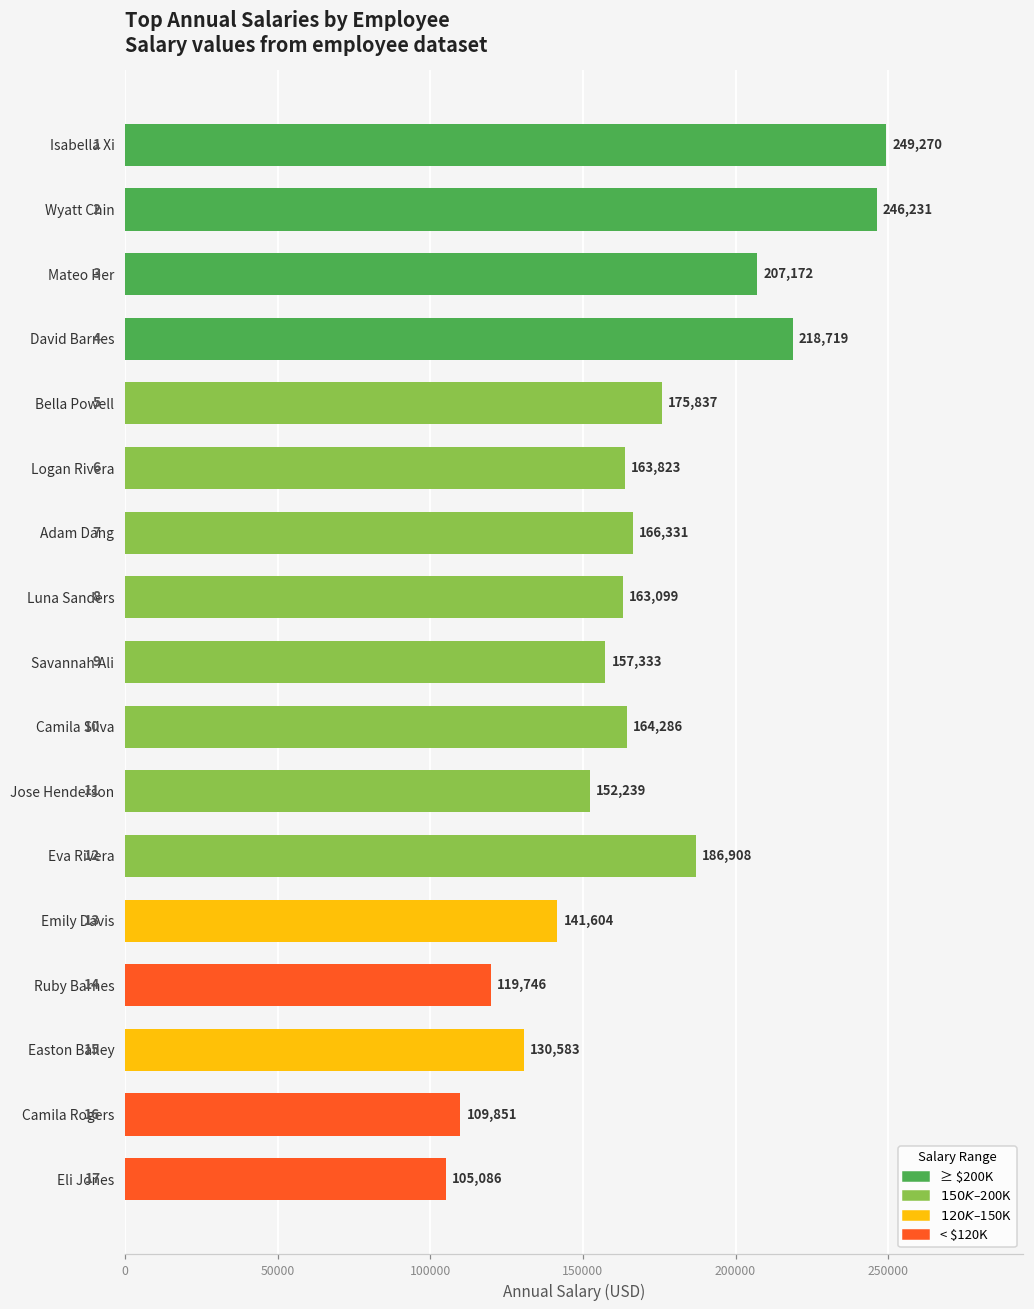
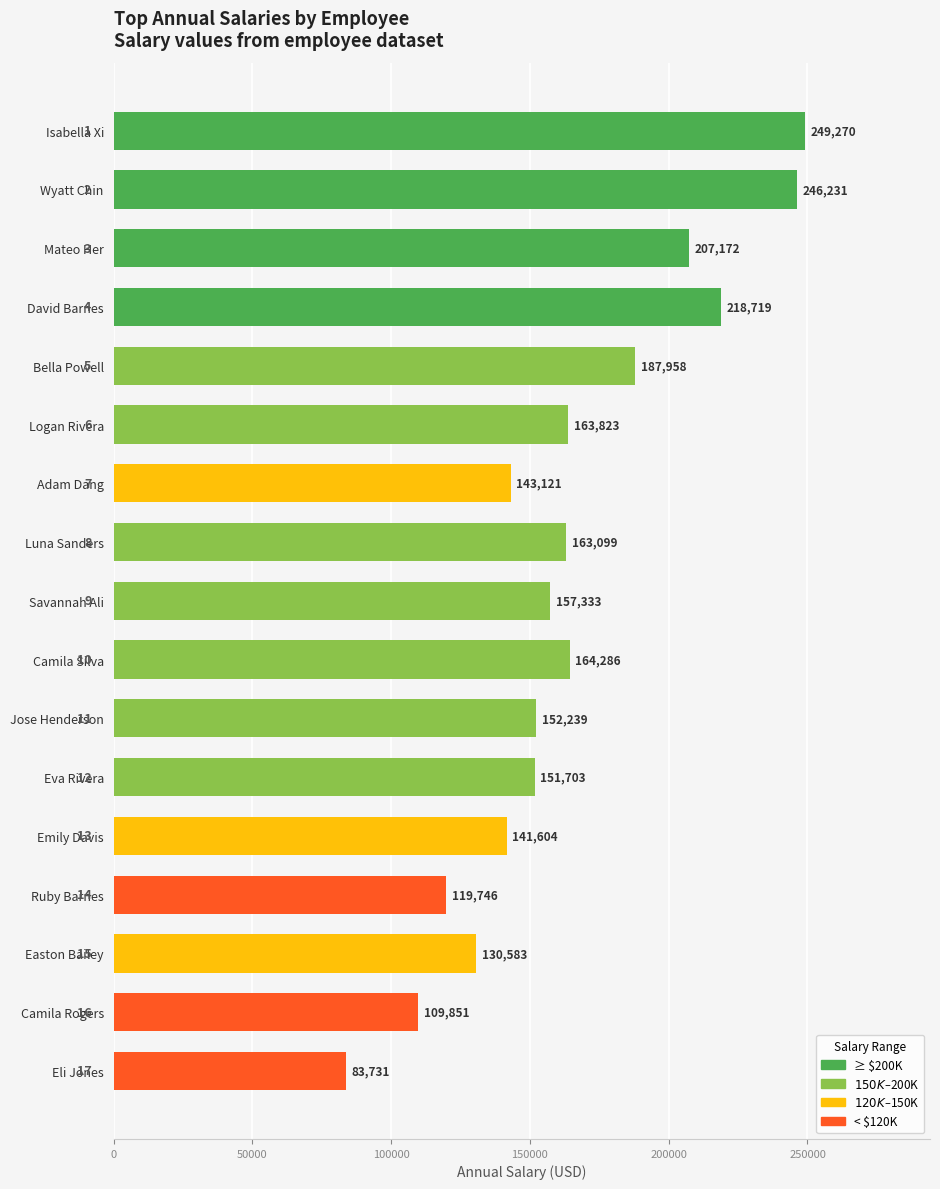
  {
    "Isabella Xi": "249,270",
    "Wyatt Chin": "246,231",
    "Mateo Her": "207,172",
    "David Barnes": "218,719",
-   "Bella Powell": "175,837",
+   "Bella Powell": "187,958",
    "Logan Rivera": "163,823",
-   "Adam Dang": "166,331",
+   "Adam Dang": "143,121",
    "Luna Sanders": "163,099",
    "Savannah Ali": "157,333",
    "Camila Silva": "164,286",
    "Jose Henderson": "152,239",
-   "Eva Rivera": "186,908",
+   "Eva Rivera": "151,703",
    "Emily Davis": "141,604",
    "Ruby Barnes": "119,746",
    "Easton Bailey": "130,583",
    "Camila Rogers": "109,851",
-   "Eli Jones": "105,086"
+   "Eli Jones": "83,731"
  }
